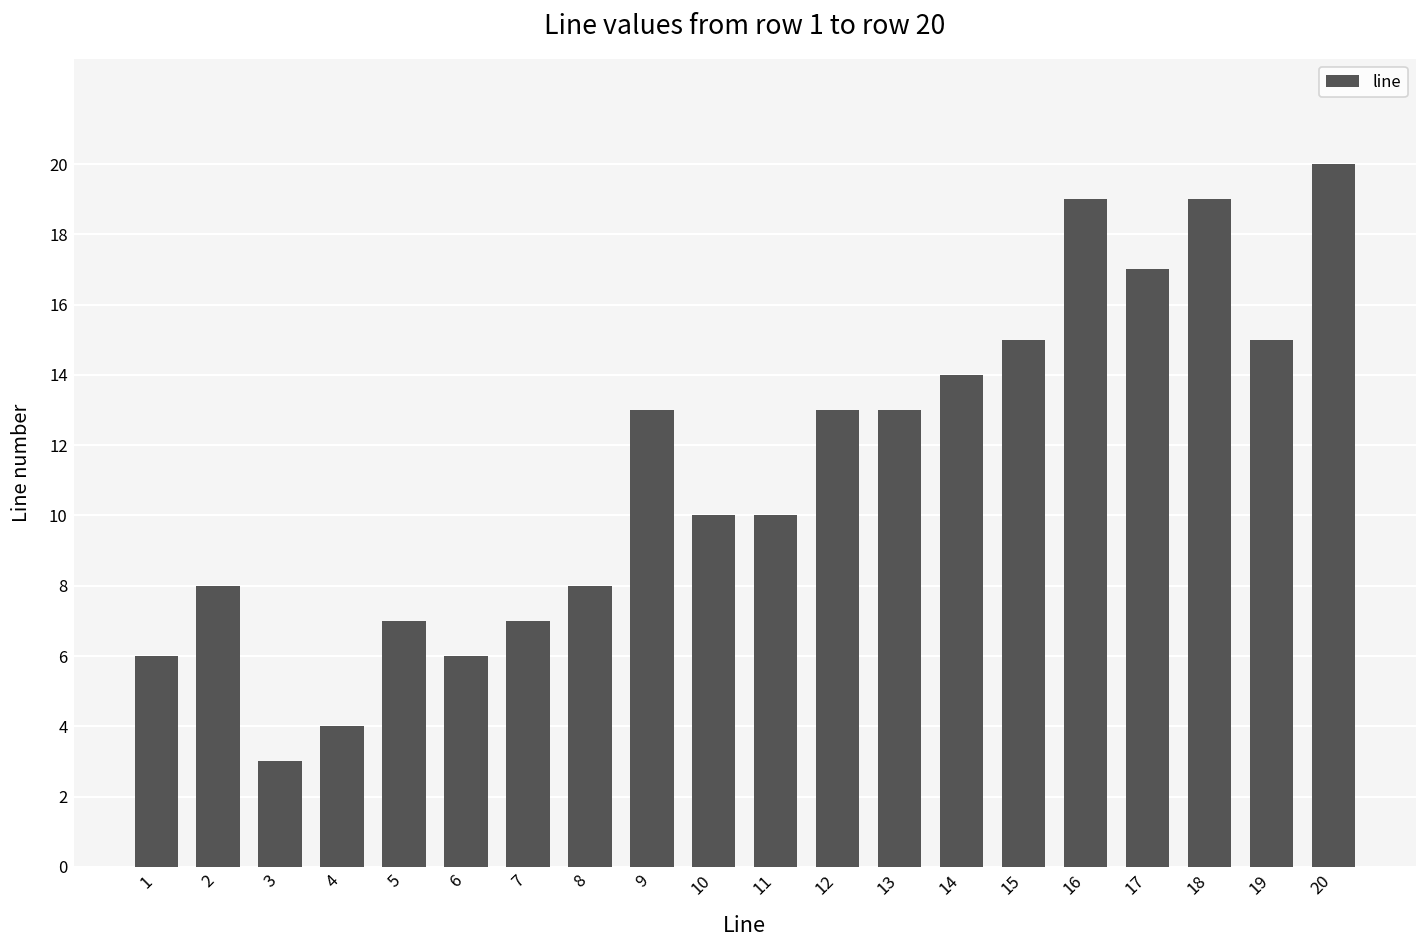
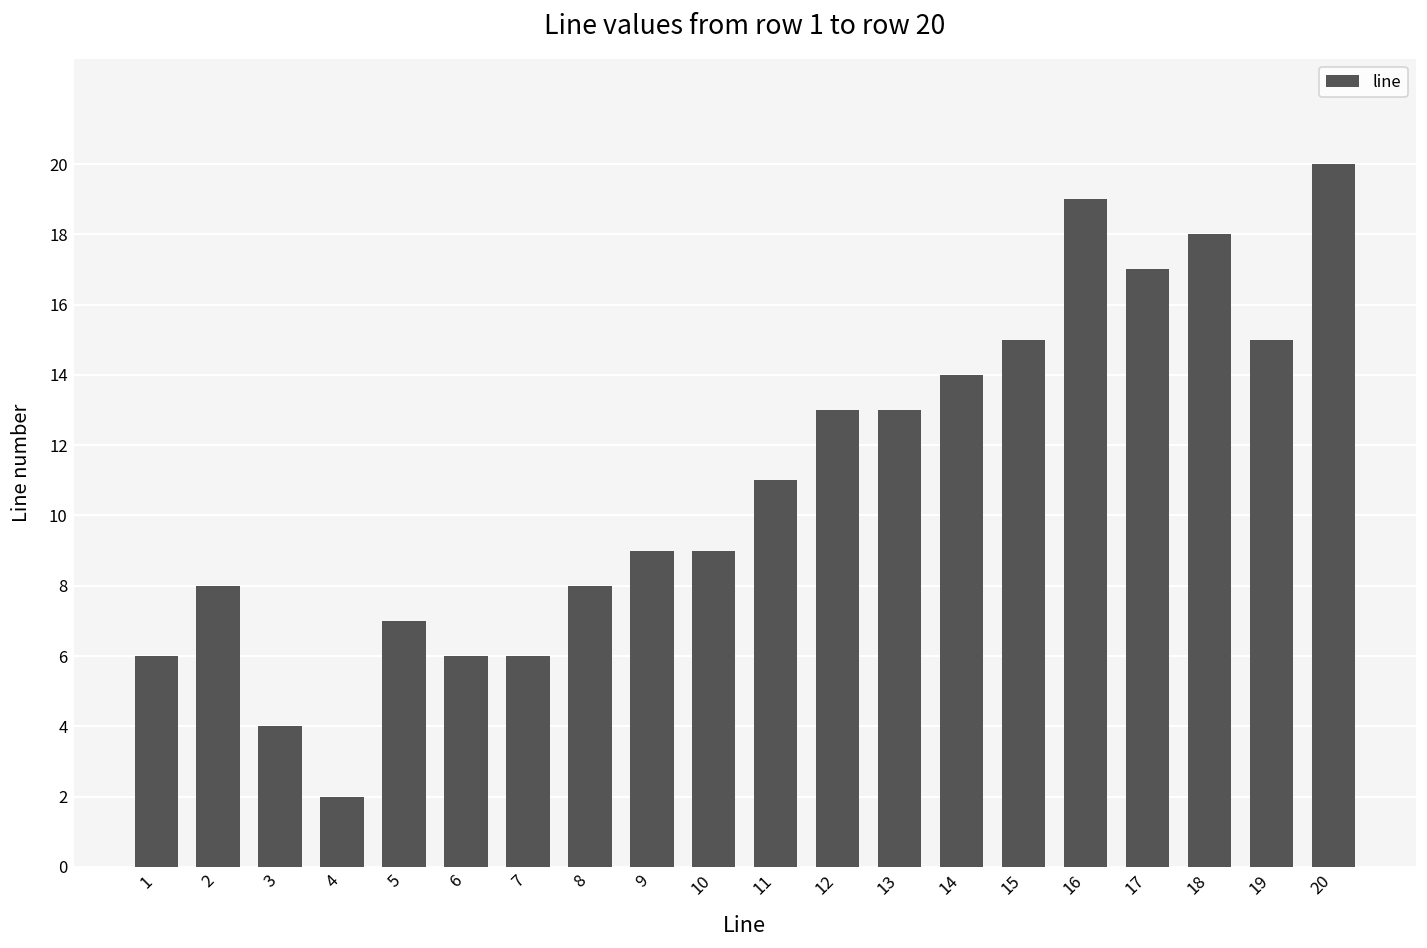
  {
    "1": 6,
    "2": 8,
-   "3": 3,
-   "4": 4,
+   "3": 4,
+   "4": 2,
    "5": 7,
    "6": 6,
-   "7": 7,
+   "7": 6,
    "8": 8,
-   "9": 13,
-   "10": 10,
-   "11": 10,
+   "9": 9,
+   "10": 9,
+   "11": 11,
    "12": 13,
    "13": 13,
    "14": 14,
    "15": 15,
    "16": 19,
    "17": 17,
-   "18": 19,
+   "18": 18,
    "19": 15,
    "20": 20
  }
